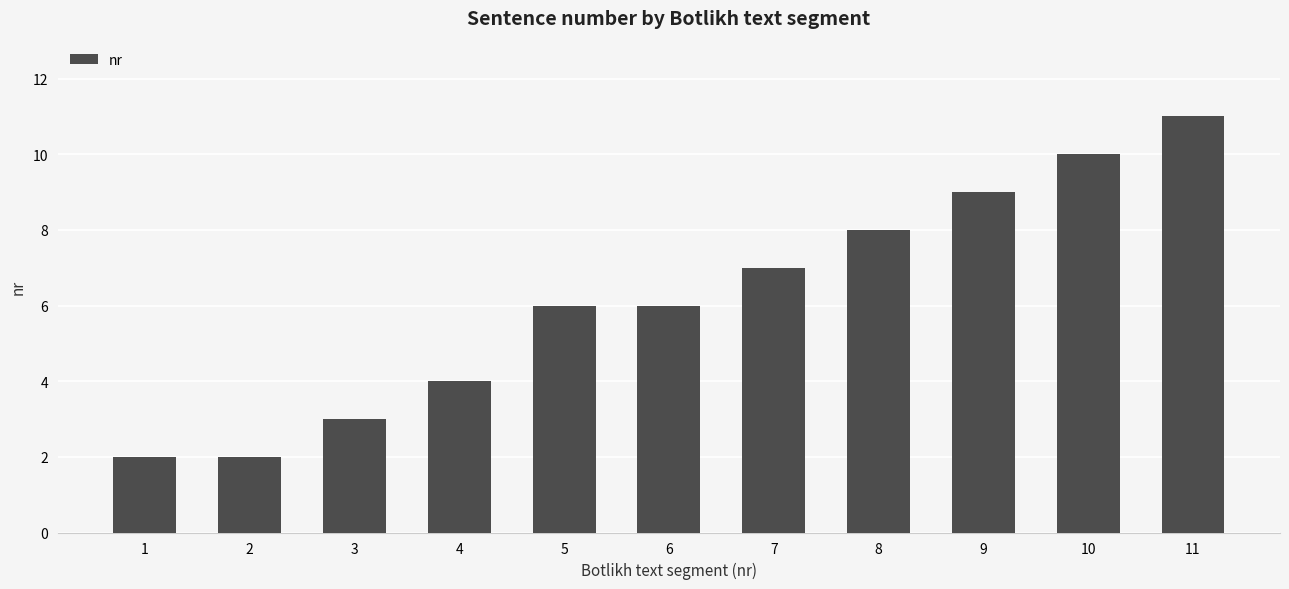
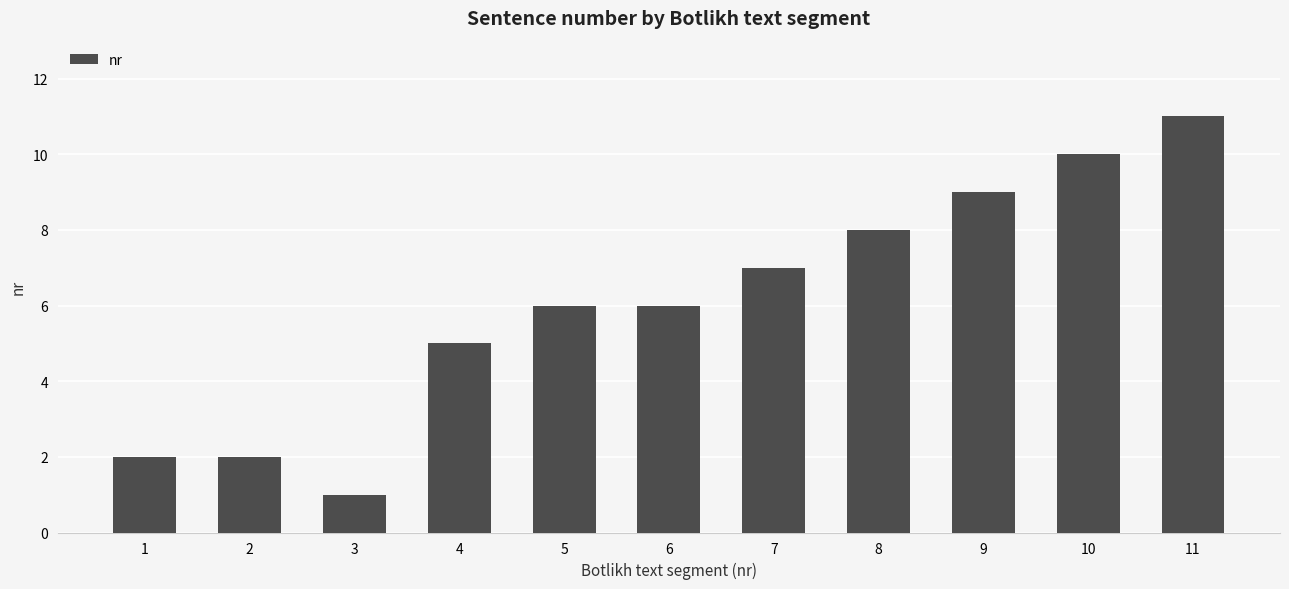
  {
    "1": 2,
    "2": 2,
-   "3": 3,
-   "4": 4,
+   "3": 1,
+   "4": 5,
    "5": 6,
    "6": 6,
    "7": 7,
    "8": 8,
    "9": 9,
    "10": 10,
    "11": 11
  }
